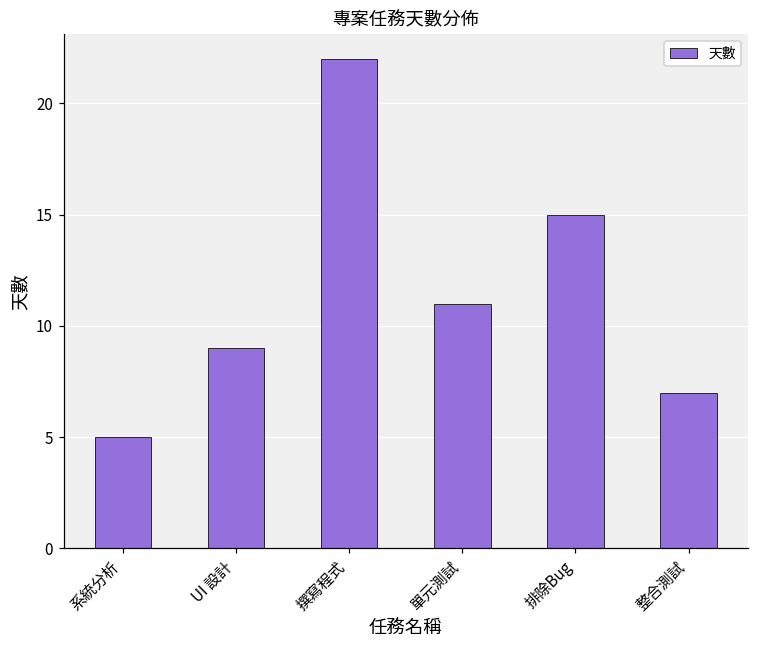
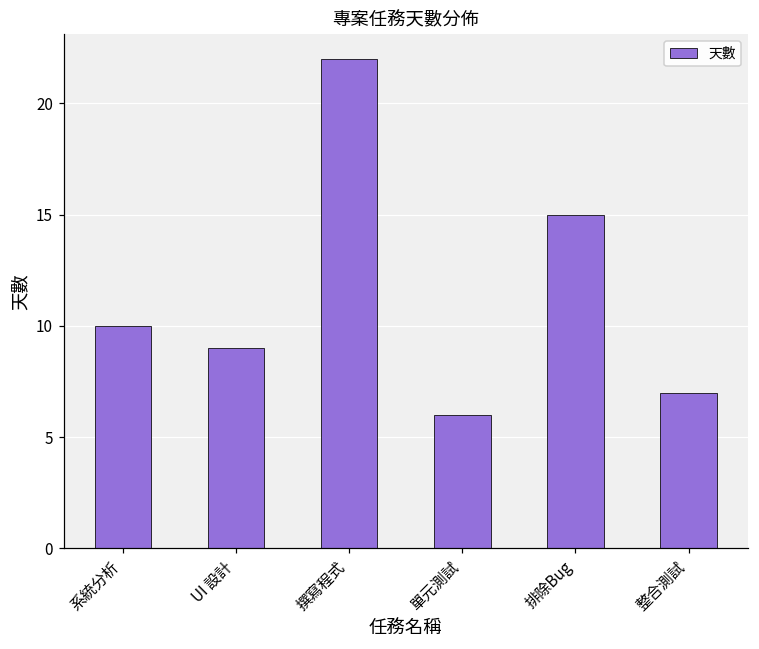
  {
-   "系統分析": 5,
+   "系統分析": 10,
    "UI 設計": 9,
    "撰寫程式": 22,
-   "單元測試": 11,
+   "單元測試": 6,
    "排除Bug": 15,
    "整合測試": 7
  }
